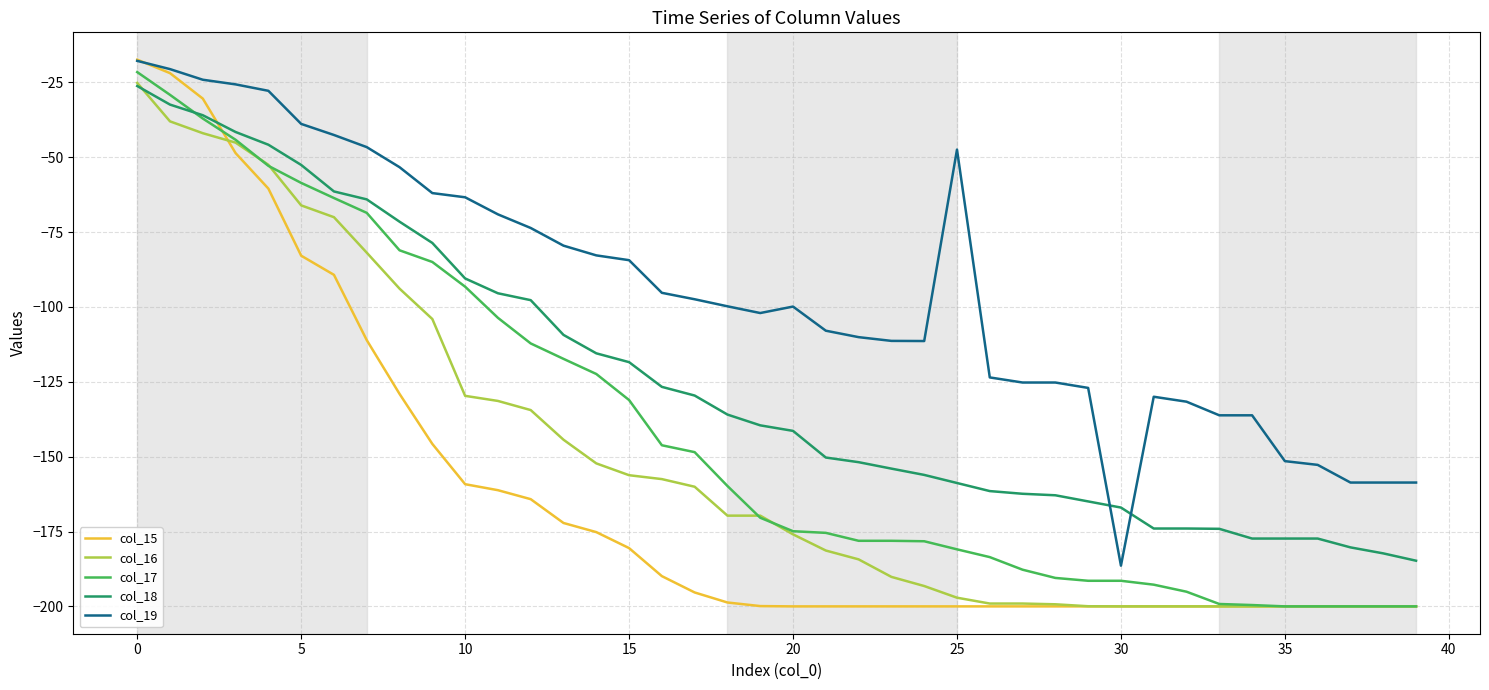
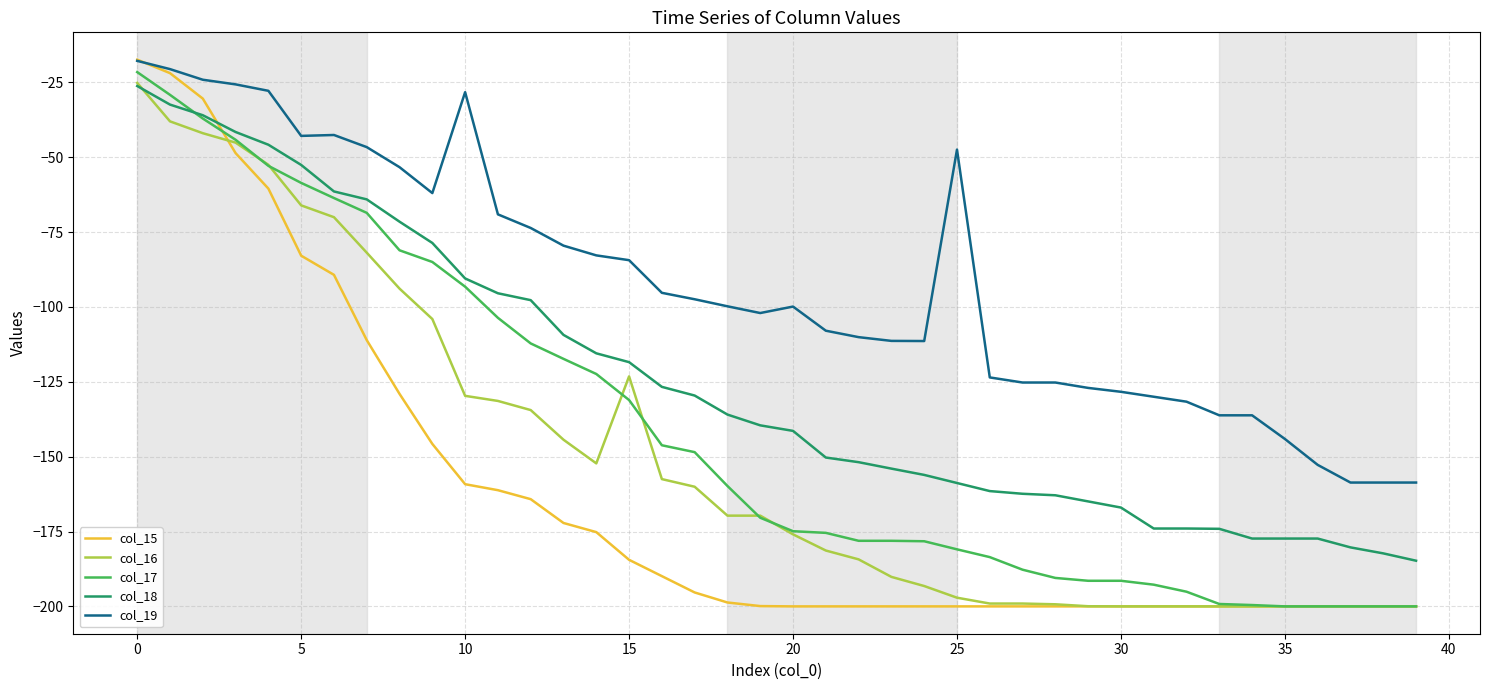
  {
    "col_15": {
      "5": -83,
      "10": -159,
-     "15": -181,
+     "15": -184,
      "20": -200,
      "25": -200
    },
    "col_16": {
      "0": -25,
      "5": -66,
      "10": -130,
-     "15": -156,
+     "15": -123,
      "20": -176,
      "25": -197
    },
    "col_19": {
-     "5": -39,
-     "10": -63,
+     "5": -43,
+     "10": -28,
      "15": -84,
      "20": -100,
      "25": -47,
-     "30": -186,
-     "35": -152
+     "30": -128,
+     "35": -144
    }
  }
